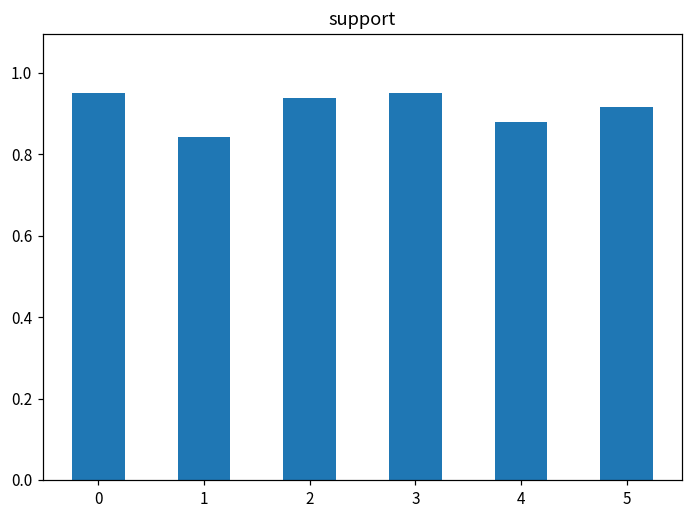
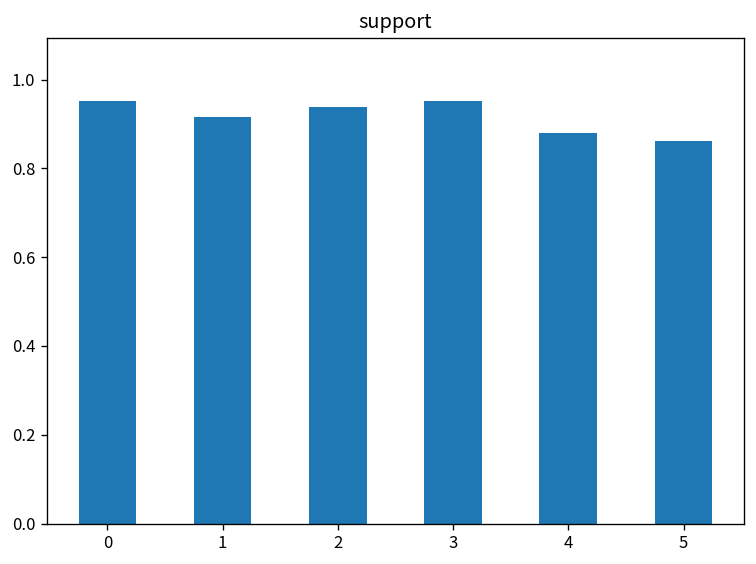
  {
    "0": 0.95,
-   "1": 0.84,
+   "1": 0.92,
    "2": 0.94,
    "3": 0.95,
    "4": 0.88,
-   "5": 0.92
+   "5": 0.86
  }
